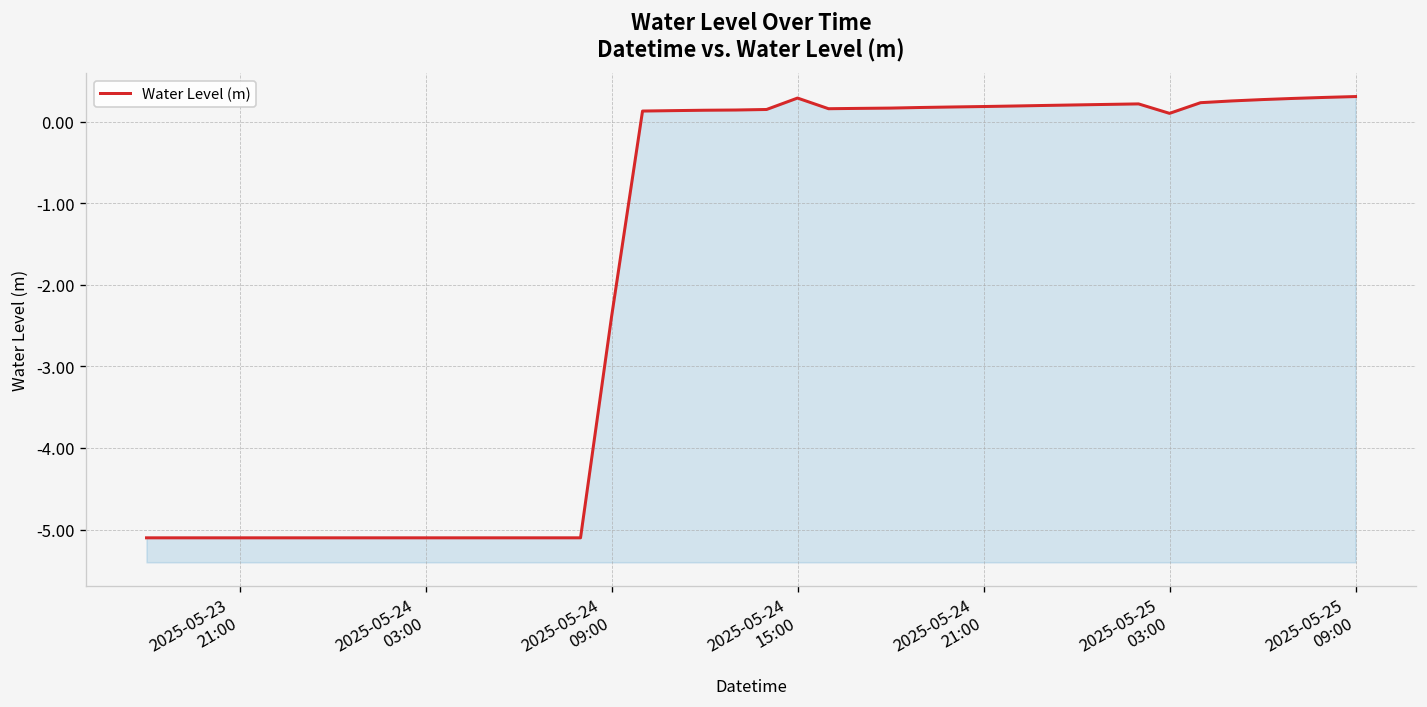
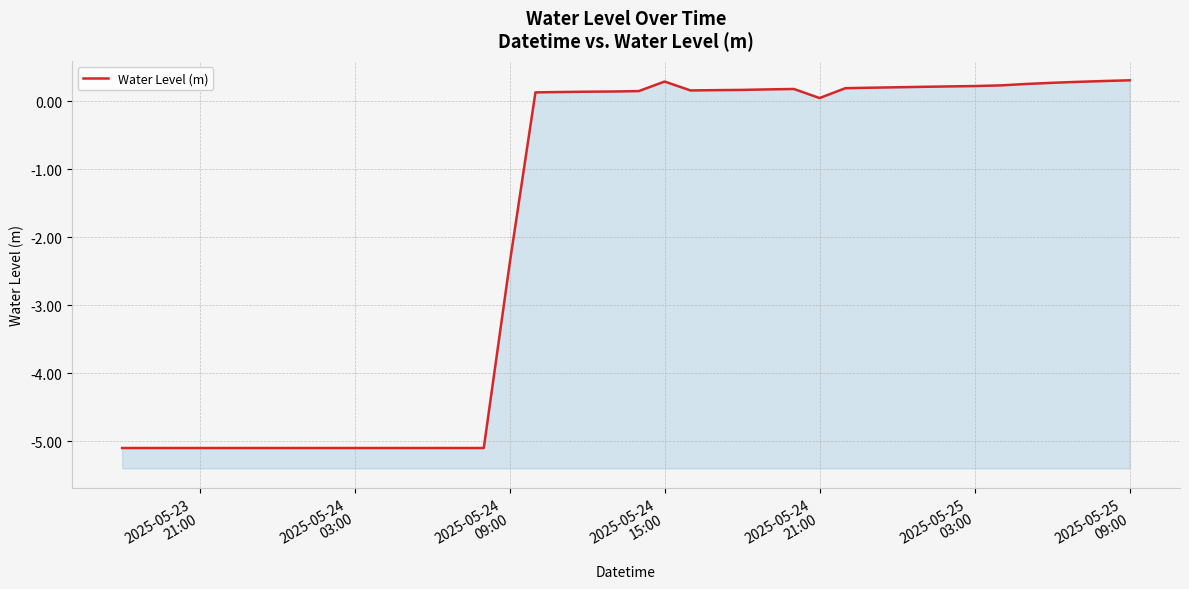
  {
    "2025-05-23 21:00": -5.1,
    "2025-05-24 03:00": -5.1,
    "2025-05-24 09:00": -2.4,
    "2025-05-24 15:00": 0.3,
-   "2025-05-24 21:00": 0.2,
-   "2025-05-25 03:00": 0.1,
+   "2025-05-24 21:00": 0.0,
+   "2025-05-25 03:00": 0.2,
    "2025-05-25 09:00": 0.3
  }
